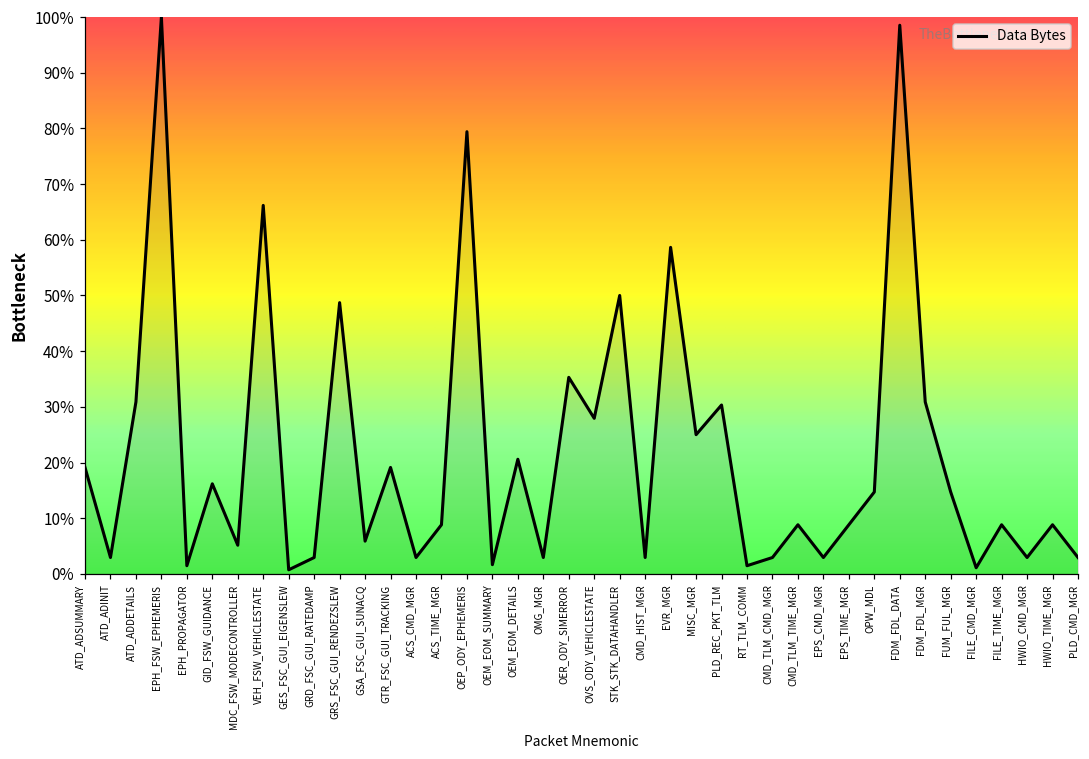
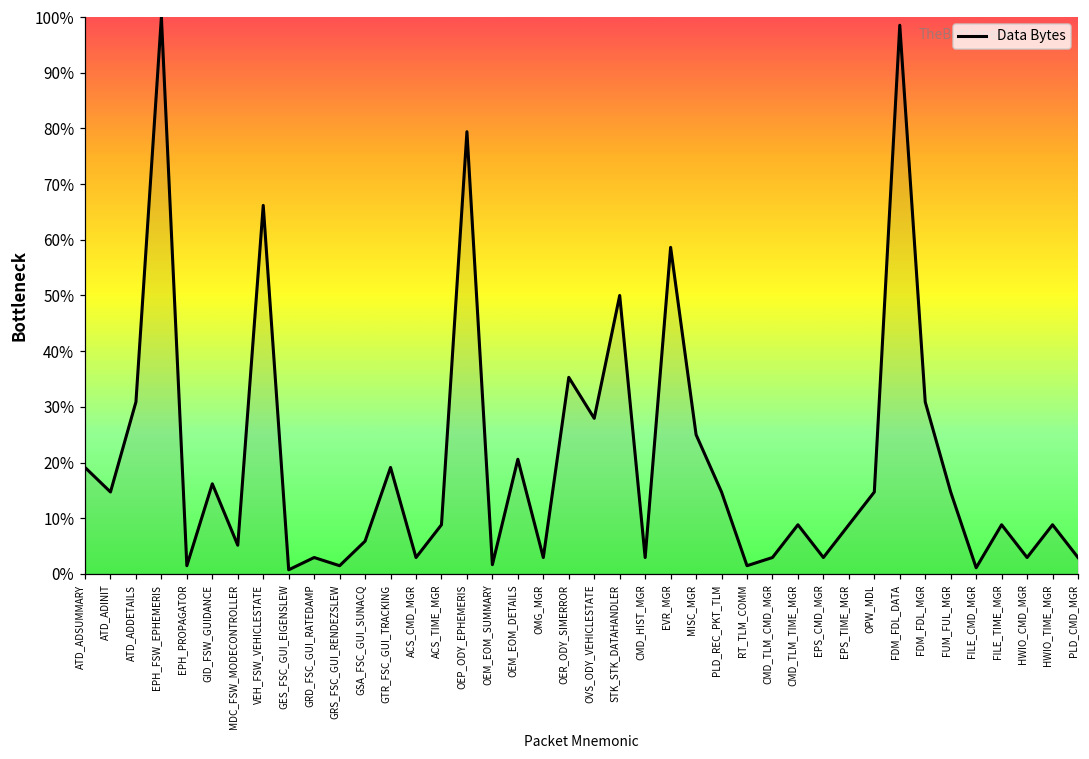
  {
    "ATD_ADSUMMARY": "19%",
-   "ATD_ADINIT": "3%",
+   "ATD_ADINIT": "15%",
    "ATD_ADDETAILS": "31%",
    "EPH_FSW_EPHEMERIS": "100%",
    "EPH_PROPAGATOR": "1%",
    "GID_FSW_GUIDANCE": "16%",
    "MDC_FSW_MODECONTROLLER": "5%",
    "VEH_FSW_VEHICLESTATE": "66%",
    "GES_FSC_GUI_EIGENSLEW": "1%",
    "GRD_FSC_GUI_RATEDAMP": "3%",
-   "GRS_FSC_GUI_RENDEZSLEW": "49%",
+   "GRS_FSC_GUI_RENDEZSLEW": "1%",
    "GSA_FSC_GUI_SUNACQ": "6%",
    "GTR_FSC_GUI_TRACKING": "19%",
    "ACS_CMD_MGR": "3%",
    "ACS_TIME_MGR": "9%",
    "OEP_ODY_EPHEMERIS": "79%",
    "OEM_EOM_SUMMARY": "2%",
    "OEM_EOM_DETAILS": "21%",
    "OMG_MGR": "3%",
    "OER_ODY_SIMERROR": "35%",
    "OVS_ODY_VEHICLESTATE": "28%",
    "STK_STK_DATAHANDLER": "50%",
    "CMD_HIST_MGR": "3%",
    "EVR_MGR": "59%",
    "MISC_MGR": "25%",
-   "PLD_REC_PKT_TLM": "30%",
+   "PLD_REC_PKT_TLM": "15%",
    "RT_TLM_COMM": "1%",
    "CMD_TLM_CMD_MGR": "3%",
    "CMD_TLM_TIME_MGR": "9%",
    "EPS_CMD_MGR": "3%",
    "EPS_TIME_MGR": "9%",
    "OPW_MDL": "15%",
    "FDM_FDL_DATA": "99%",
    "FDM_FDL_MGR": "31%",
    "FUM_FUL_MGR": "15%",
    "FILE_CMD_MGR": "1%",
    "FILE_TIME_MGR": "9%",
    "HWIO_CMD_MGR": "3%",
    "HWIO_TIME_MGR": "9%",
    "PLD_CMD_MGR": "3%"
  }
